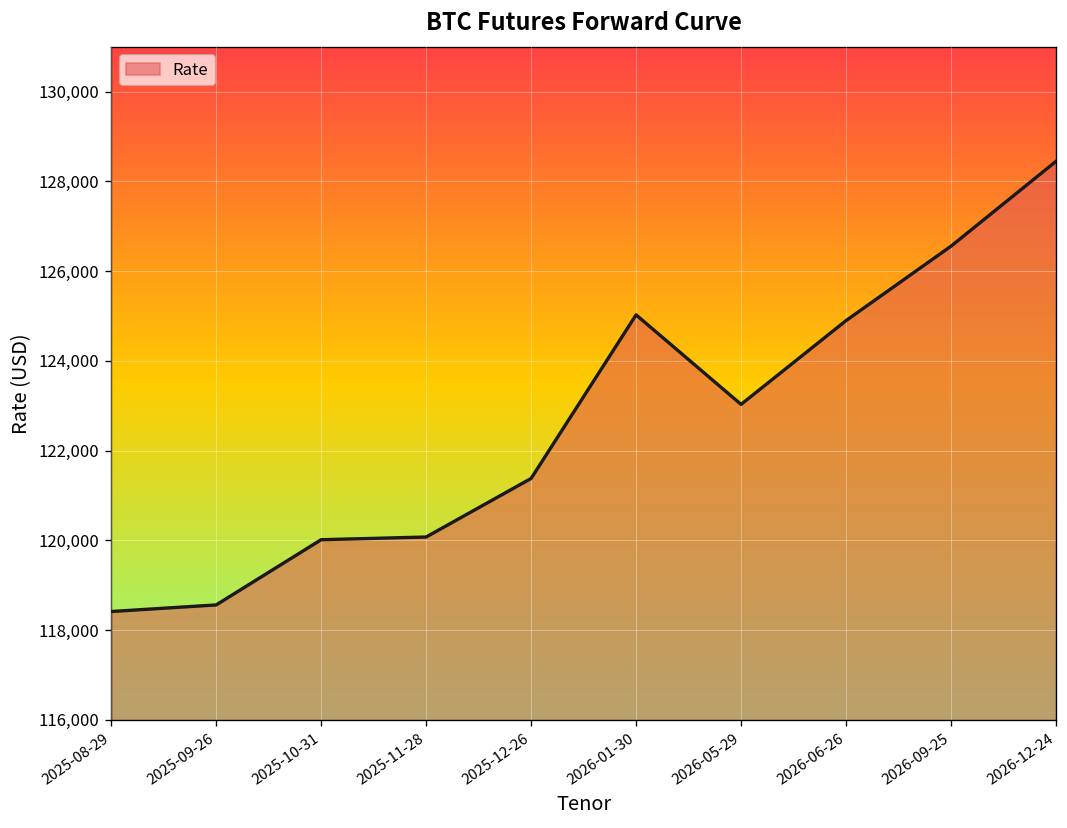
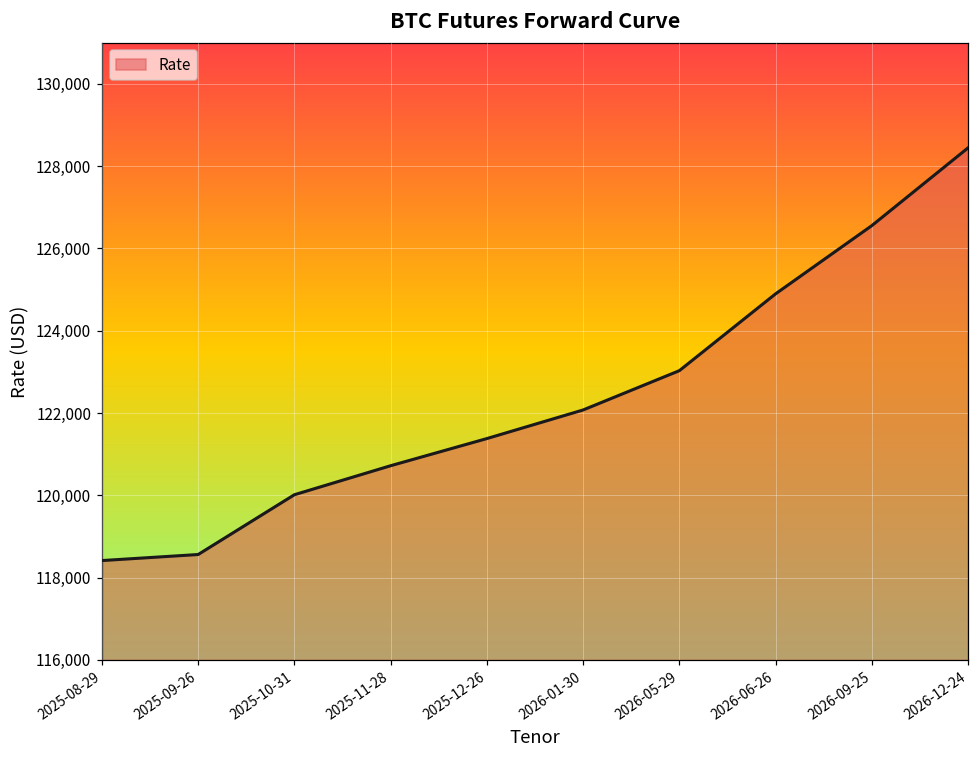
  {
    "2025-08-29": "118,400",
    "2025-09-26": "118,600",
    "2025-10-31": "120,000",
-   "2025-11-28": "120,100",
+   "2025-11-28": "120,700",
    "2025-12-26": "121,400",
-   "2026-01-30": "125,000",
+   "2026-01-30": "122,100",
    "2026-05-29": "123,000",
    "2026-06-26": "124,900",
    "2026-09-25": "126,600",
    "2026-12-24": "128,400"
  }
